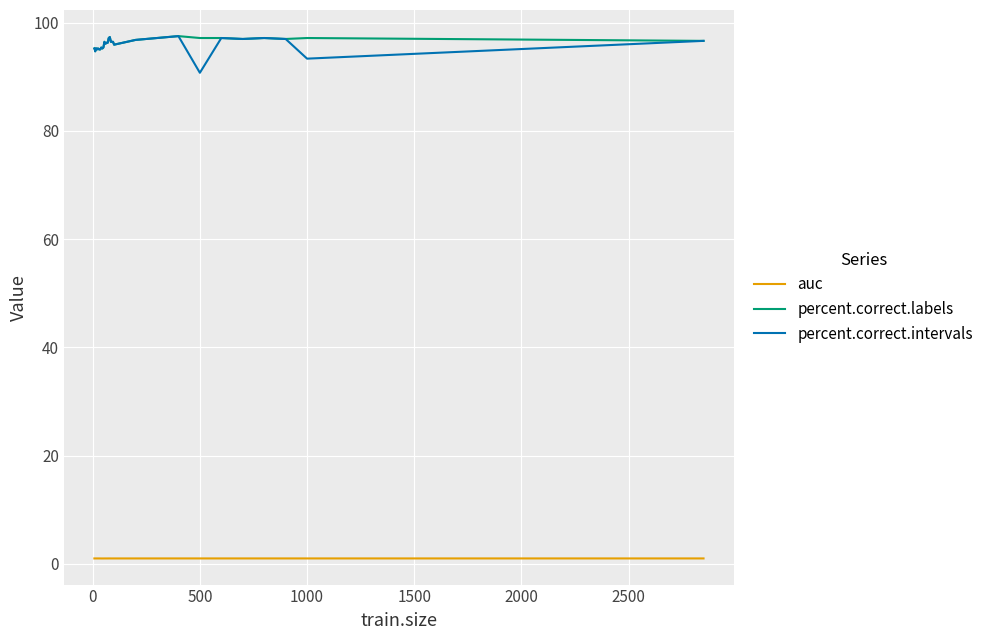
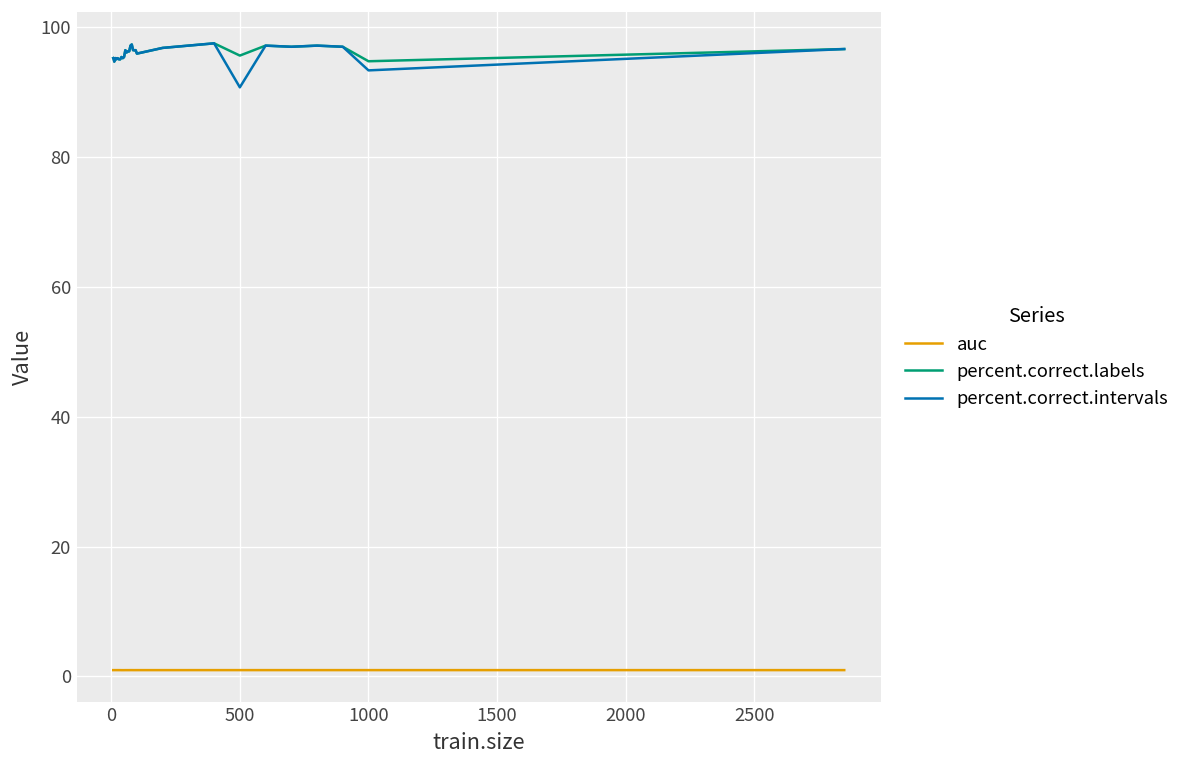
  {
    "auc": {
      "500": 1,
      "1000": 1
    },
    "percent.correct.labels": {
-     "500": 97,
-     "1000": 97
+     "500": 96,
+     "1000": 95
    },
    "percent.correct.intervals": {
      "500": 91,
      "1000": 93
    }
  }
